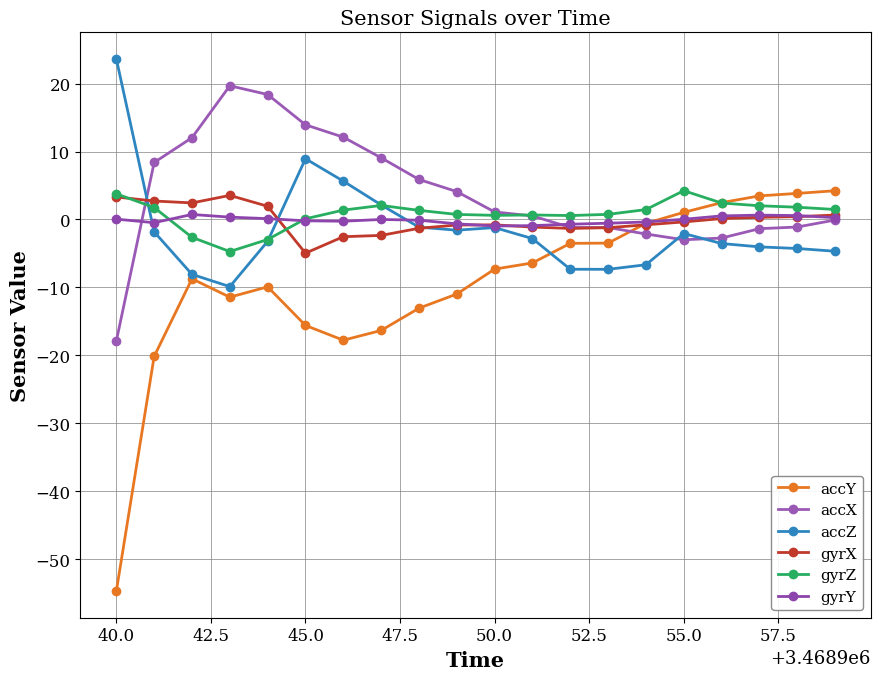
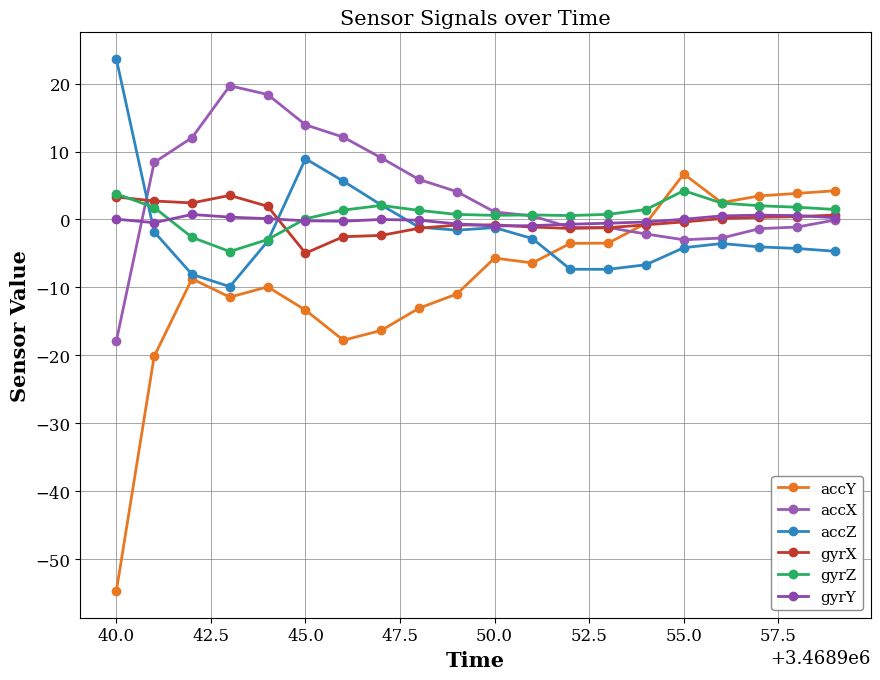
  {
    "accY": {
      "40.0": -55,
-     "45.0": -16,
-     "50.0": -7,
-     "55.0": 1
+     "45.0": -13,
+     "50.0": -6,
+     "55.0": 7
    },
    "accZ": {
      "40.0": 24,
      "45.0": 9,
-     "55.0": -2
+     "55.0": -4
    },
    "gyrX": {
      "40.0": 3,
      "45.0": -5,
      "55.0": 0
    },
    "gyrZ": {
      "40.0": 4,
      "50.0": 1,
      "55.0": 4
    }
  }
